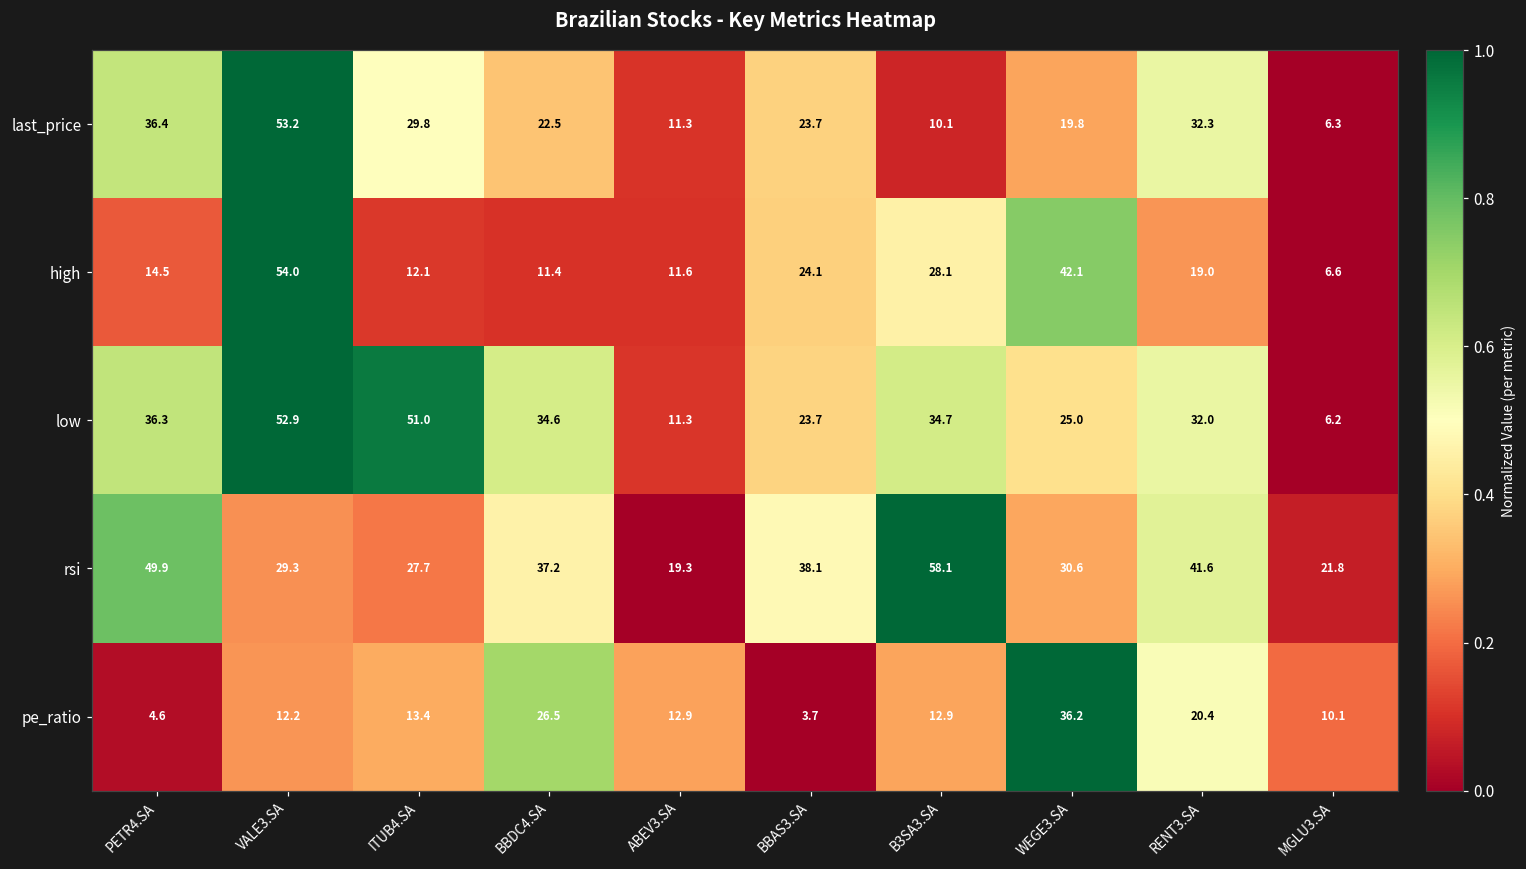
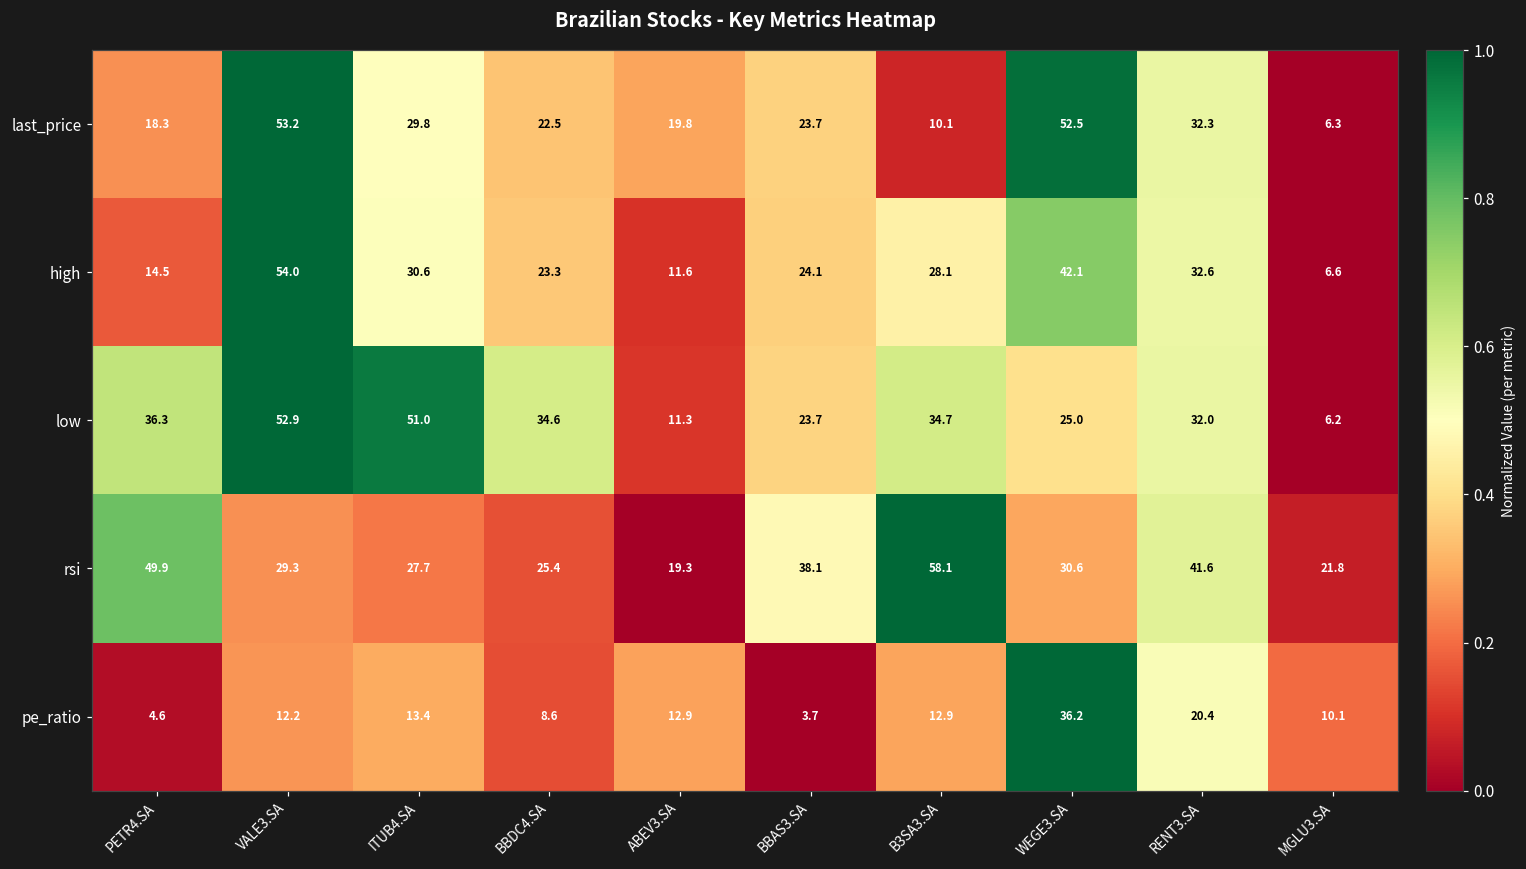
  {
    "last_price": {
-     "PETR4.SA": 36.4,
+     "PETR4.SA": 18.3,
      "VALE3.SA": 53.2,
      "ITUB4.SA": 29.8,
      "BBDC4.SA": 22.5,
-     "ABEV3.SA": 11.3,
+     "ABEV3.SA": 19.8,
      "BBAS3.SA": 23.7,
      "B3SA3.SA": 10.1,
-     "WEGE3.SA": 19.8,
+     "WEGE3.SA": 52.5,
      "RENT3.SA": 32.3,
      "MGLU3.SA": 6.3
    },
    "high": {
      "PETR4.SA": 14.5,
      "VALE3.SA": 54.0,
-     "ITUB4.SA": 12.1,
-     "BBDC4.SA": 11.4,
+     "ITUB4.SA": 30.6,
+     "BBDC4.SA": 23.3,
      "ABEV3.SA": 11.6,
      "BBAS3.SA": 24.1,
      "B3SA3.SA": 28.1,
      "WEGE3.SA": 42.1,
-     "RENT3.SA": 19.0,
+     "RENT3.SA": 32.6,
      "MGLU3.SA": 6.6
    },
    "low": {
      "PETR4.SA": 36.3,
      "VALE3.SA": 52.9,
      "ITUB4.SA": 51.0,
      "BBDC4.SA": 34.6,
      "ABEV3.SA": 11.3,
      "BBAS3.SA": 23.7,
      "B3SA3.SA": 34.7,
      "WEGE3.SA": 25.0,
      "RENT3.SA": 32.0,
      "MGLU3.SA": 6.2
    },
    "rsi": {
      "PETR4.SA": 49.9,
      "VALE3.SA": 29.3,
      "ITUB4.SA": 27.7,
-     "BBDC4.SA": 37.2,
+     "BBDC4.SA": 25.4,
      "ABEV3.SA": 19.3,
      "BBAS3.SA": 38.1,
      "B3SA3.SA": 58.1,
      "WEGE3.SA": 30.6,
      "RENT3.SA": 41.6,
      "MGLU3.SA": 21.8
    },
    "pe_ratio": {
      "PETR4.SA": 4.6,
      "VALE3.SA": 12.2,
      "ITUB4.SA": 13.4,
-     "BBDC4.SA": 26.5,
+     "BBDC4.SA": 8.6,
      "ABEV3.SA": 12.9,
      "BBAS3.SA": 3.7,
      "B3SA3.SA": 12.9,
      "WEGE3.SA": 36.2,
      "RENT3.SA": 20.4,
      "MGLU3.SA": 10.1
    }
  }
